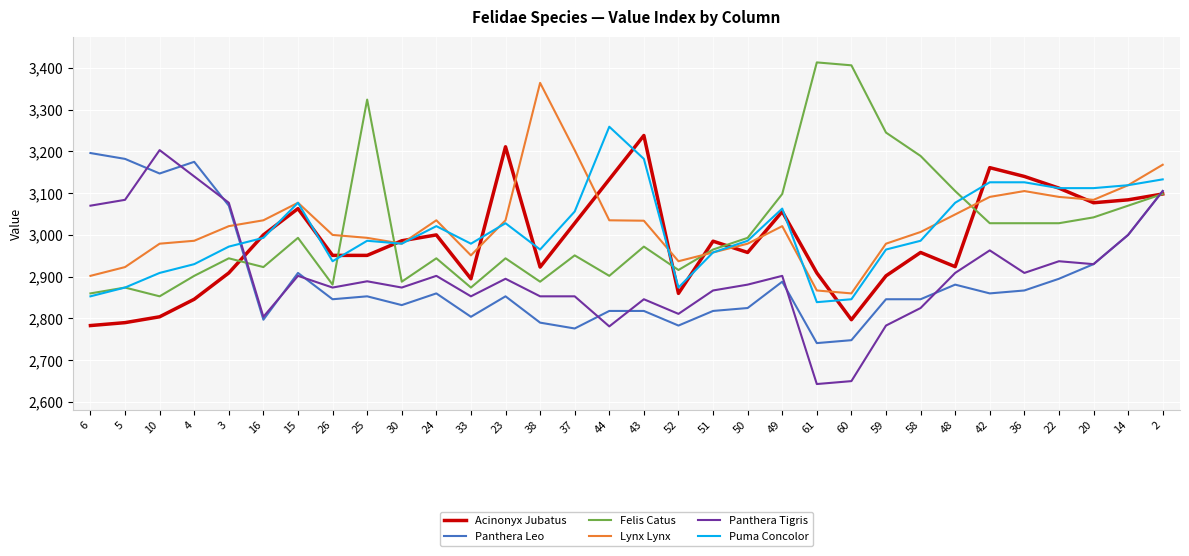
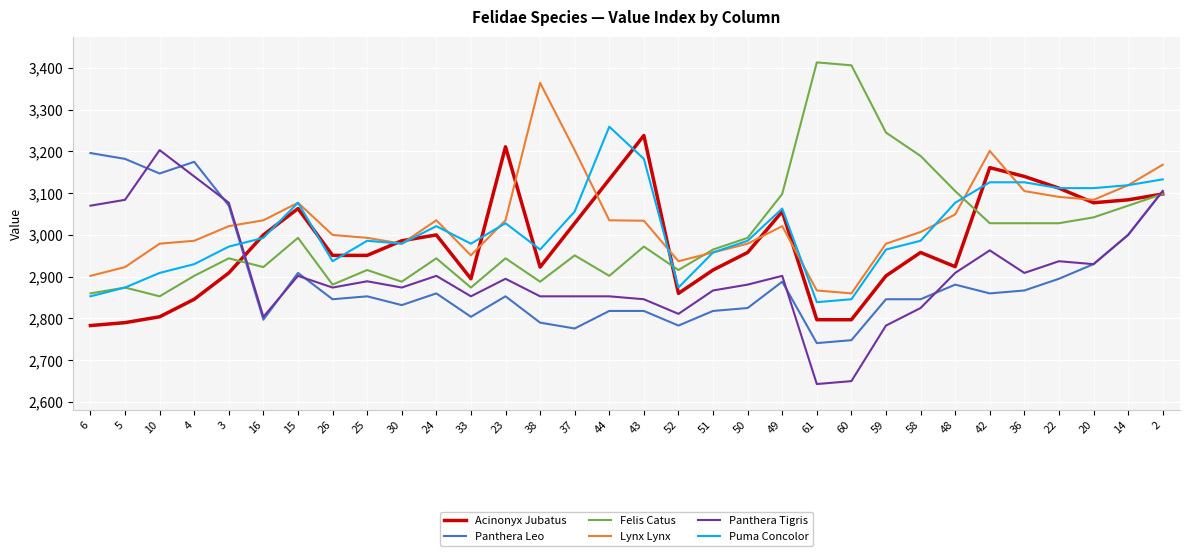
  {
    "Acinonyx Jubatus": {
      "6": "2,780",
      "5": "2,790",
      "10": "2,800",
      "4": "2,850",
      "3": "2,910",
      "16": "3,000",
      "15": "3,060",
      "26": "2,950",
      "25": "2,950",
      "30": "2,990",
      "24": "3,000",
      "33": "2,900",
      "23": "3,210",
      "38": "2,920",
      "37": "3,030",
      "44": "3,130",
      "43": "3,240",
      "52": "2,860",
-     "51": "2,990",
+     "51": "2,920",
      "50": "2,960",
      "49": "3,060",
-     "61": "2,910",
+     "61": "2,800",
      "60": "2,800",
      "59": "2,900",
      "58": "2,960",
      "48": "2,920",
      "42": "3,160",
      "36": "3,140",
      "20": "3,080",
      "14": "3,080"
    },
    "Panthera Leo": {
      "6": "3,200",
      "5": "3,180",
      "10": "3,150",
      "4": "3,180",
      "3": "3,070",
      "16": "2,800",
      "15": "2,910",
      "26": "2,850",
      "25": "2,850",
      "30": "2,830",
      "24": "2,860",
      "33": "2,800",
      "23": "2,850",
      "38": "2,790",
      "37": "2,780",
      "44": "2,820",
      "43": "2,820",
      "52": "2,780",
      "51": "2,820",
      "50": "2,830",
      "49": "2,890",
      "61": "2,740",
      "60": "2,750",
      "59": "2,850",
      "58": "2,850",
      "48": "2,880",
      "42": "2,860",
      "36": "2,870",
      "22": "2,900"
    },
    "Felis Catus": {
      "6": "2,860",
      "10": "2,850",
      "4": "2,900",
      "3": "2,940",
      "16": "2,920",
      "15": "2,990",
      "26": "2,880",
-     "25": "3,320",
+     "25": "2,920",
      "30": "2,890",
      "24": "2,940",
      "33": "2,870",
      "23": "2,940",
      "38": "2,890",
      "37": "2,950",
      "44": "2,900",
      "43": "2,970",
      "52": "2,920",
      "51": "2,970",
      "50": "2,990",
      "49": "3,100",
      "61": "3,410",
      "60": "3,410",
      "59": "3,250",
      "58": "3,190",
      "48": "3,110",
      "42": "3,030",
      "36": "3,030",
      "22": "3,030",
      "20": "3,040",
      "14": "3,070"
    },
    "Lynx Lynx": {
      "6": "2,900",
      "5": "2,920",
      "10": "2,980",
      "4": "2,990",
      "3": "3,020",
      "16": "3,040",
      "26": "3,000",
      "25": "2,990",
      "24": "3,040",
      "33": "2,950",
      "23": "3,040",
      "38": "3,360",
      "37": "3,200",
      "44": "3,040",
      "43": "3,030",
      "52": "2,940",
      "50": "2,980",
      "49": "3,020",
      "61": "2,870",
      "60": "2,860",
      "59": "2,980",
      "58": "3,010",
      "48": "3,050",
-     "42": "3,090",
+     "42": "3,200",
      "36": "3,110",
      "22": "3,090",
      "20": "3,080",
      "2": "3,170"
    },
    "Panthera Tigris": {
      "6": "3,070",
      "5": "3,080",
      "10": "3,200",
      "4": "3,140",
      "3": "3,080",
      "16": "2,800",
      "15": "2,900",
      "26": "2,870",
      "25": "2,890",
      "30": "2,870",
      "24": "2,900",
      "33": "2,850",
      "23": "2,900",
      "38": "2,850",
      "37": "2,850",
-     "44": "2,780",
+     "44": "2,850",
      "43": "2,850",
      "52": "2,810",
      "51": "2,870",
      "50": "2,880",
      "49": "2,900",
      "61": "2,640",
      "60": "2,650",
      "59": "2,780",
      "58": "2,830",
      "48": "2,910",
      "42": "2,960",
      "36": "2,910",
      "22": "2,940"
    },
    "Puma Concolor": {
      "6": "2,850",
      "10": "2,910",
      "4": "2,930",
      "3": "2,970",
      "16": "2,990",
      "26": "2,940",
      "25": "2,990",
      "24": "3,020",
      "33": "2,980",
      "23": "3,030",
      "38": "2,970",
      "37": "3,060",
      "44": "3,260",
      "43": "3,180",
      "52": "2,870",
      "50": "2,990",
      "49": "3,060",
      "61": "2,840",
      "60": "2,850",
      "59": "2,970",
      "58": "2,990",
      "48": "3,080",
      "42": "3,130",
      "36": "3,130",
      "20": "3,110",
      "2": "3,130"
    }
  }
